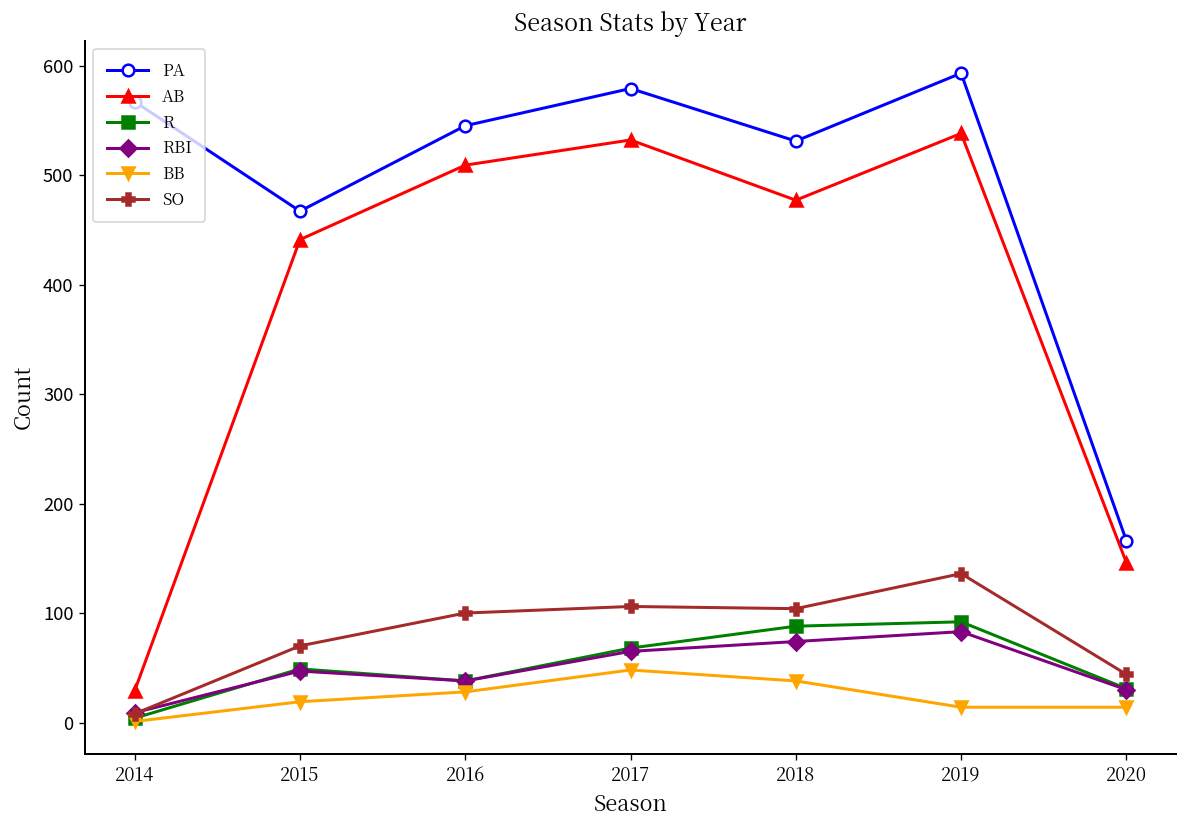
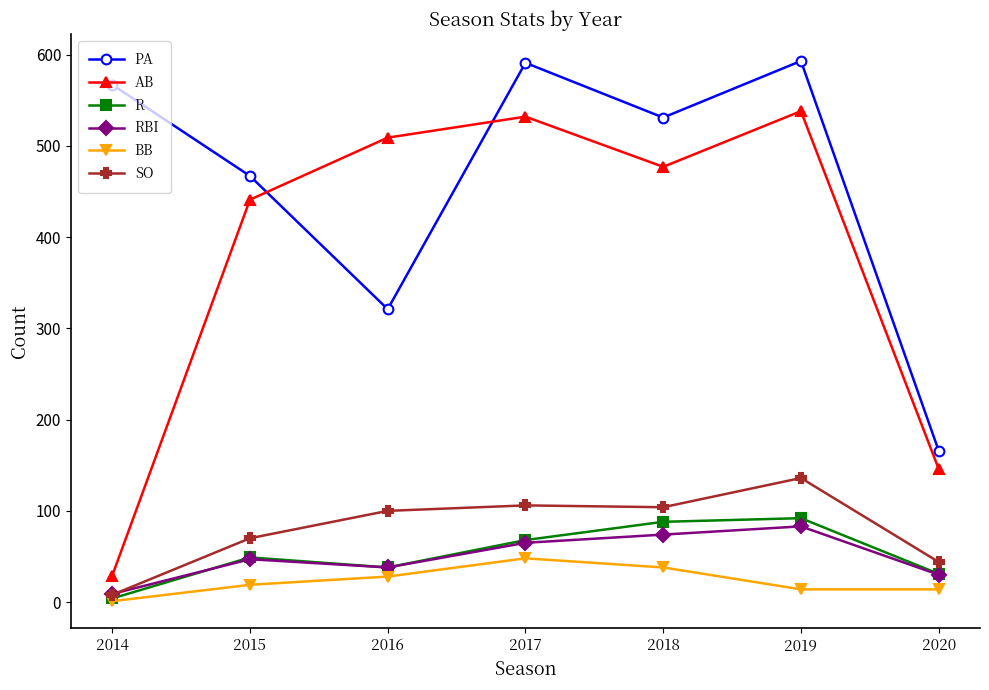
  {
    "PA": {
      "2015": 470,
-     "2016": 550,
-     "2017": 580,
+     "2016": 320,
+     "2017": 590,
      "2018": 530,
      "2019": 590,
      "2020": 170
    },
    "AB": {
      "2014": 30,
      "2015": 440,
      "2016": 510,
      "2017": 530,
      "2018": 480,
      "2019": 540,
      "2020": 150
    },
    "R": {
      "2014": 0,
      "2017": 70,
      "2018": 90,
      "2019": 90
    },
    "RBI": {
      "2017": 70,
      "2018": 70,
      "2019": 80
    },
    "BB": {
      "2014": 0,
      "2015": 20,
      "2016": 30,
      "2017": 50,
      "2018": 40,
      "2019": 10,
      "2020": 10
    },
    "SO": {
      "2015": 70,
      "2016": 100,
      "2017": 110,
      "2018": 100,
      "2019": 140,
      "2020": 40
    }
  }
